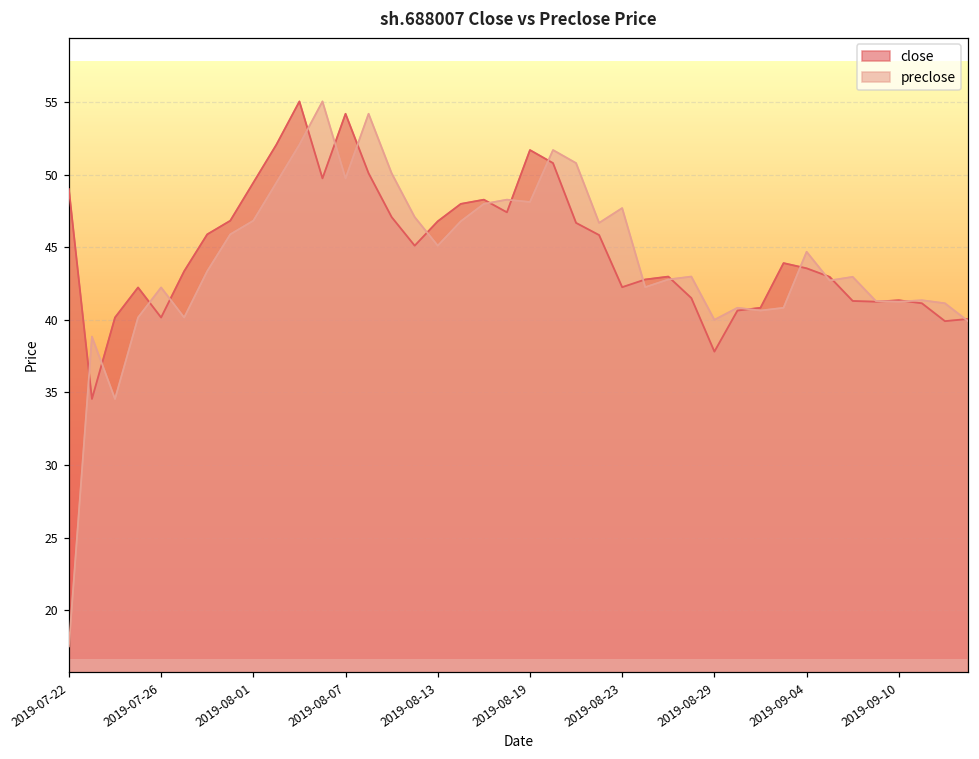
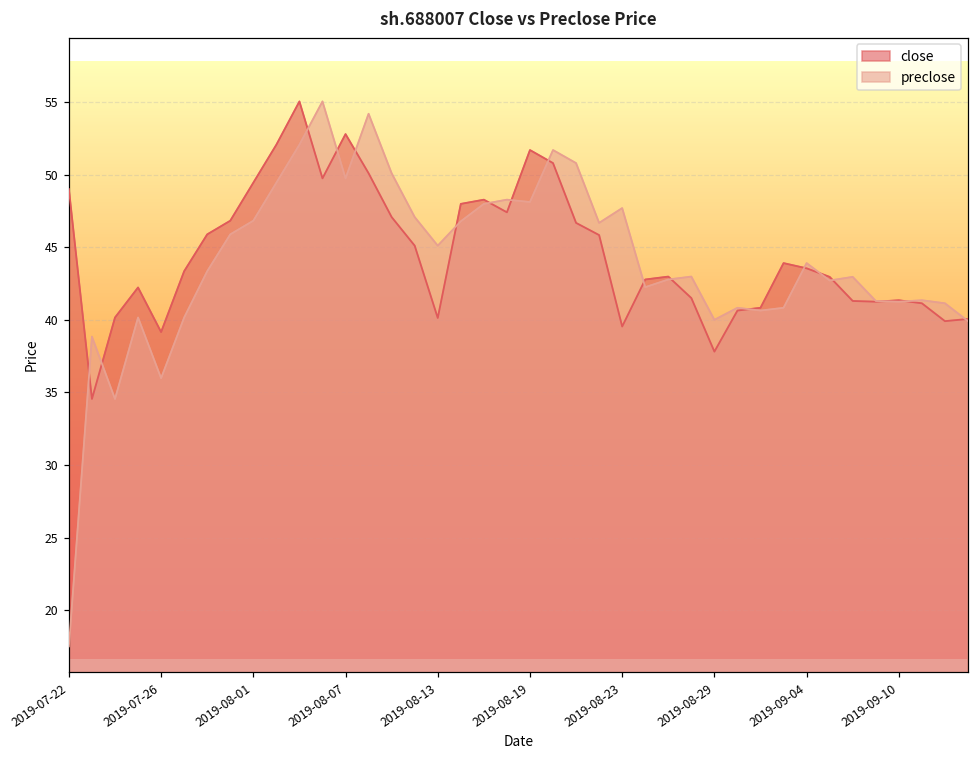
  {
    "close": {
      "2019-07-22": 49.0,
-     "2019-07-26": 40.2,
+     "2019-07-26": 39.2,
      "2019-08-01": 49.5,
-     "2019-08-07": 54.2,
-     "2019-08-13": 46.8,
+     "2019-08-07": 52.8,
+     "2019-08-13": 40.1,
      "2019-08-19": 51.7,
-     "2019-08-23": 42.3,
+     "2019-08-23": 39.5,
      "2019-08-29": 37.8,
      "2019-09-04": 43.6
    },
    "preclose": {
      "2019-07-22": 17.5,
-     "2019-07-26": 42.2,
+     "2019-07-26": 36.0,
      "2019-08-01": 46.8,
      "2019-08-07": 49.8,
      "2019-08-13": 45.1,
      "2019-08-19": 48.1,
      "2019-08-23": 47.7,
      "2019-08-29": 40.0,
-     "2019-09-04": 44.7
+     "2019-09-04": 43.9
    }
  }
